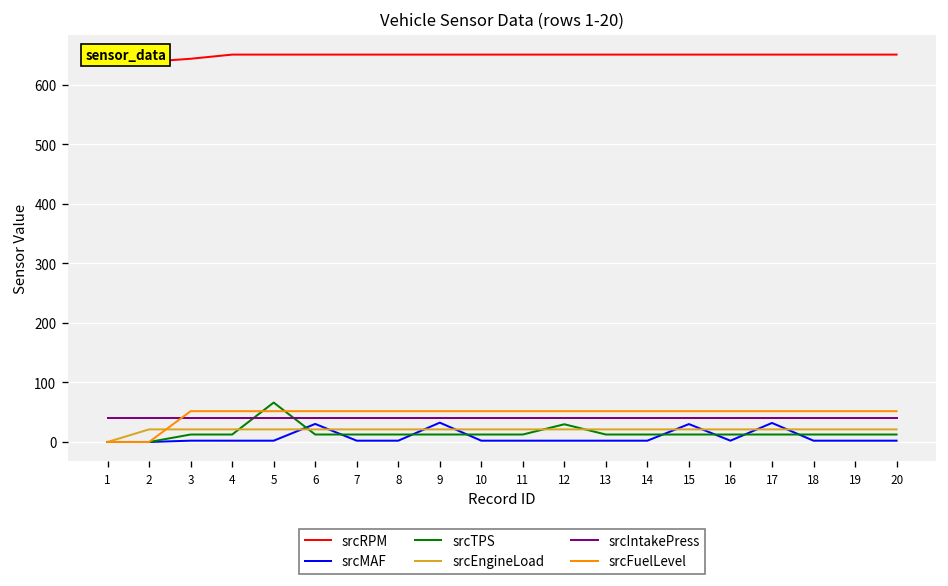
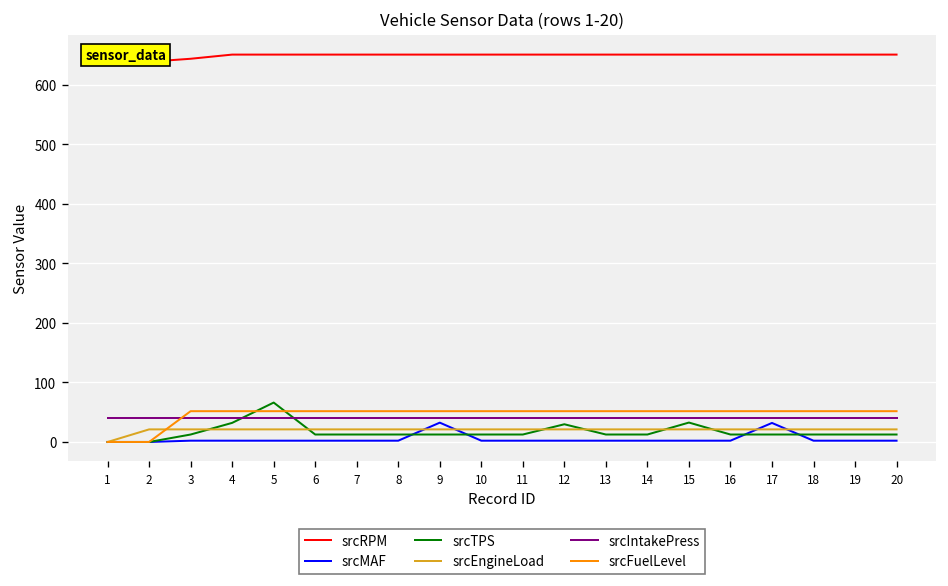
  {
    "srcRPM": {
      "3": 640,
      "4": 650,
      "5": 650,
      "6": 650,
      "7": 650,
      "8": 650,
      "9": 650,
      "10": 650,
      "11": 650,
      "12": 650,
      "13": 650,
      "14": 650,
      "15": 650,
      "16": 650,
      "17": 650,
      "18": 650,
      "19": 650,
      "20": 650
    },
    "srcMAF": {
      "3": 0,
      "4": 0,
      "5": 0,
-     "6": 30,
+     "6": 0,
      "7": 0,
      "8": 0,
      "9": 30,
      "10": 0,
      "11": 0,
      "12": 0,
      "13": 0,
      "14": 0,
-     "15": 30,
+     "15": 0,
      "16": 0,
      "17": 30,
      "18": 0,
      "19": 0,
      "20": 0
    },
    "srcTPS": {
      "3": 10,
-     "4": 10,
+     "4": 30,
      "5": 70,
      "6": 10,
      "7": 10,
      "8": 10,
      "9": 10,
      "10": 10,
      "11": 10,
      "12": 30,
      "13": 10,
      "14": 10,
-     "15": 10,
+     "15": 30,
      "16": 10,
      "17": 10,
      "18": 10,
      "19": 10,
      "20": 10
    },
    "srcIntakePress": {
      "1": 40,
      "2": 40,
      "3": 40,
      "4": 40,
      "5": 40,
      "6": 40,
      "7": 40,
      "8": 40,
      "9": 40,
      "10": 40,
      "11": 40,
      "12": 40,
      "13": 40,
      "14": 40,
      "15": 40,
      "16": 40,
      "17": 40,
      "18": 40,
      "19": 40,
      "20": 40
    }
  }
